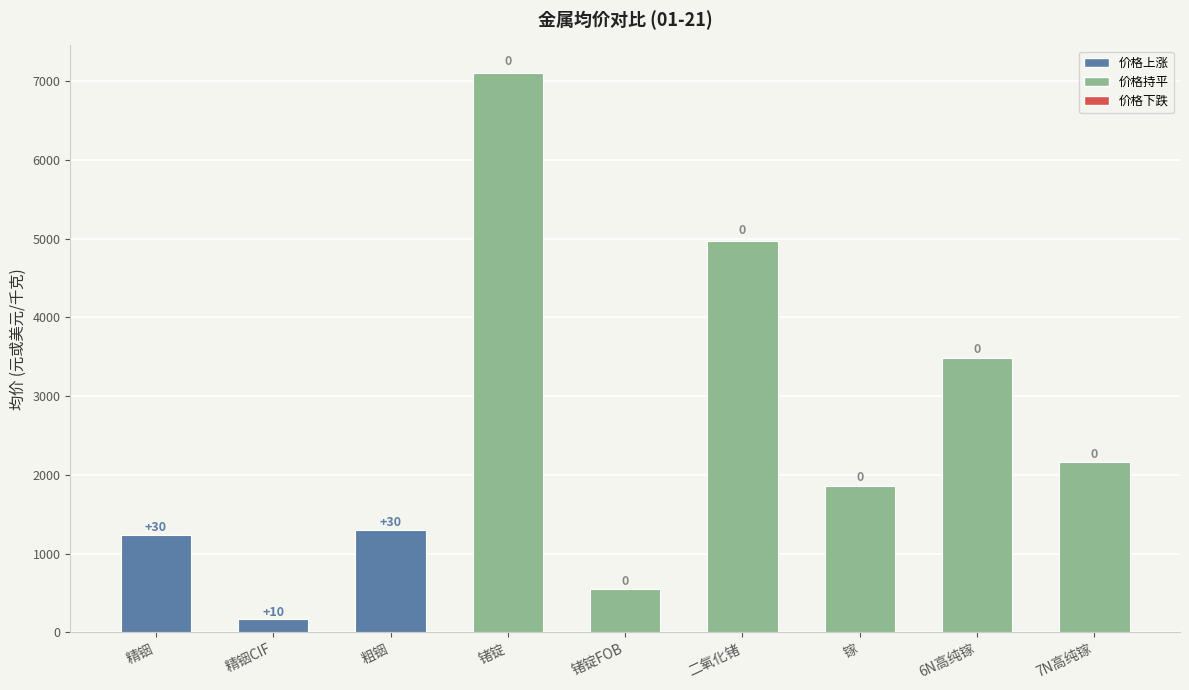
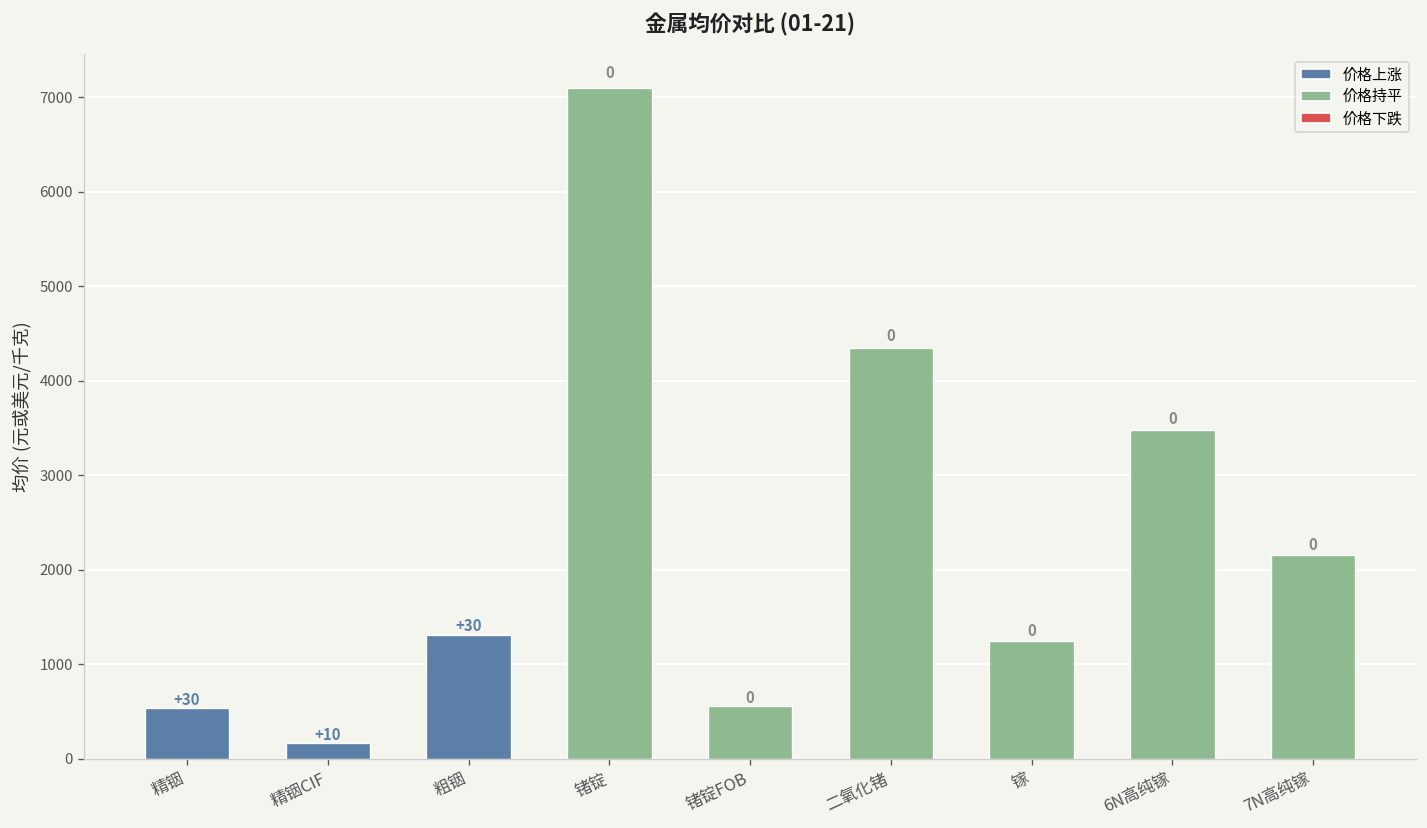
  {
-   "精铟": 1200,
-   "二氧化锗": 5000,
-   "镓": 1900
+   "精铟": 500,
+   "二氧化锗": 4400,
+   "镓": 1300
  }
